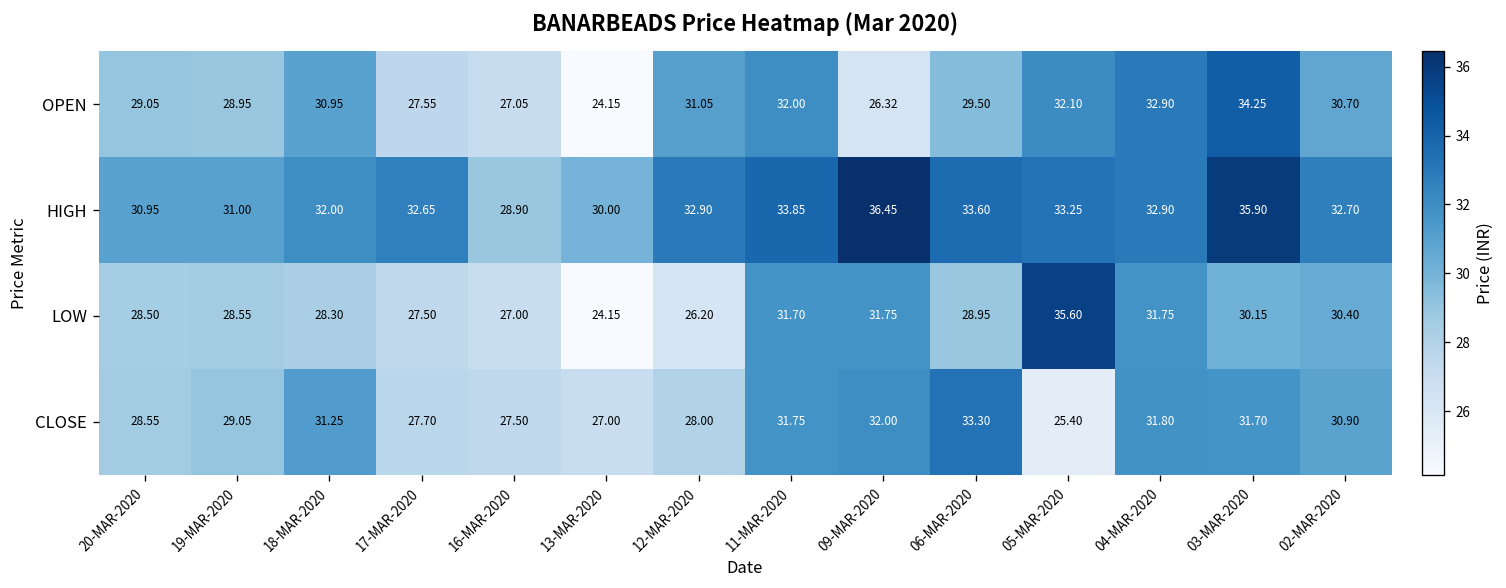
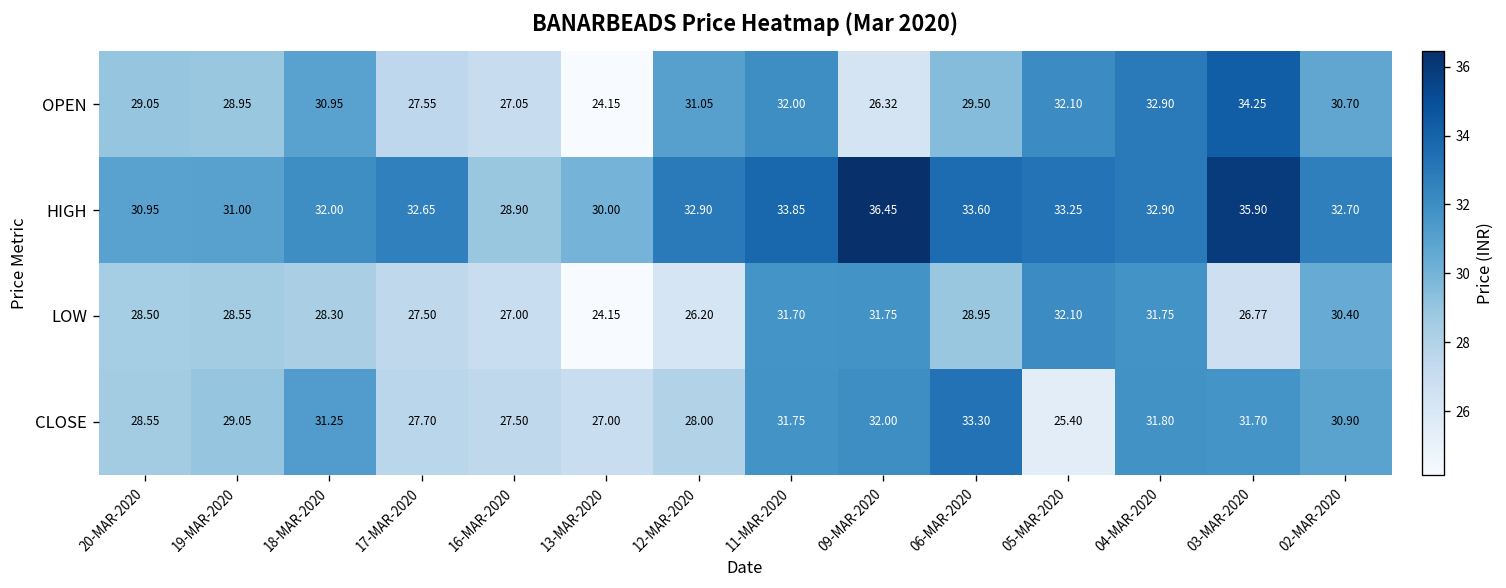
  {
    "OPEN": {
      "20-MAR-2020": 29.05,
      "19-MAR-2020": 28.95,
      "18-MAR-2020": 30.95,
      "17-MAR-2020": 27.55,
      "16-MAR-2020": 27.05,
      "13-MAR-2020": 24.15,
      "12-MAR-2020": 31.05,
      "11-MAR-2020": 32.00,
      "09-MAR-2020": 26.32,
      "06-MAR-2020": 29.50,
      "05-MAR-2020": 32.10,
      "04-MAR-2020": 32.90,
      "03-MAR-2020": 34.25,
      "02-MAR-2020": 30.70
    },
    "HIGH": {
      "20-MAR-2020": 30.95,
      "19-MAR-2020": 31.00,
      "18-MAR-2020": 32.00,
      "17-MAR-2020": 32.65,
      "16-MAR-2020": 28.90,
      "13-MAR-2020": 30.00,
      "12-MAR-2020": 32.90,
      "11-MAR-2020": 33.85,
      "09-MAR-2020": 36.45,
      "06-MAR-2020": 33.60,
      "05-MAR-2020": 33.25,
      "04-MAR-2020": 32.90,
      "03-MAR-2020": 35.90,
      "02-MAR-2020": 32.70
    },
    "LOW": {
      "20-MAR-2020": 28.50,
      "19-MAR-2020": 28.55,
      "18-MAR-2020": 28.30,
      "17-MAR-2020": 27.50,
      "16-MAR-2020": 27.00,
      "13-MAR-2020": 24.15,
      "12-MAR-2020": 26.20,
      "11-MAR-2020": 31.70,
      "09-MAR-2020": 31.75,
      "06-MAR-2020": 28.95,
-     "05-MAR-2020": 35.60,
+     "05-MAR-2020": 32.10,
      "04-MAR-2020": 31.75,
-     "03-MAR-2020": 30.15,
+     "03-MAR-2020": 26.77,
      "02-MAR-2020": 30.40
    },
    "CLOSE": {
      "20-MAR-2020": 28.55,
      "19-MAR-2020": 29.05,
      "18-MAR-2020": 31.25,
      "17-MAR-2020": 27.70,
      "16-MAR-2020": 27.50,
      "13-MAR-2020": 27.00,
      "12-MAR-2020": 28.00,
      "11-MAR-2020": 31.75,
      "09-MAR-2020": 32.00,
      "06-MAR-2020": 33.30,
      "05-MAR-2020": 25.40,
      "04-MAR-2020": 31.80,
      "03-MAR-2020": 31.70,
      "02-MAR-2020": 30.90
    }
  }
